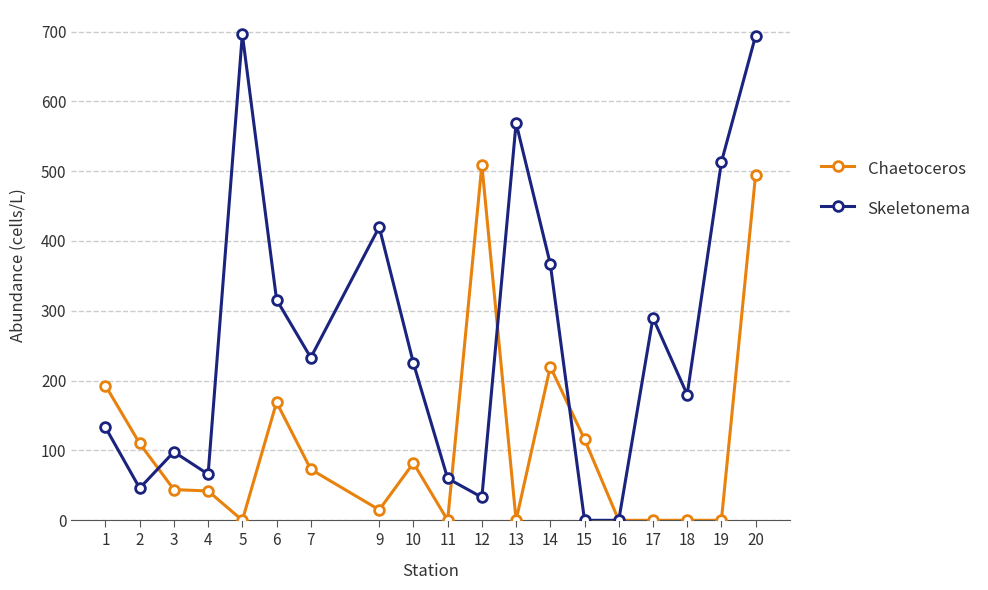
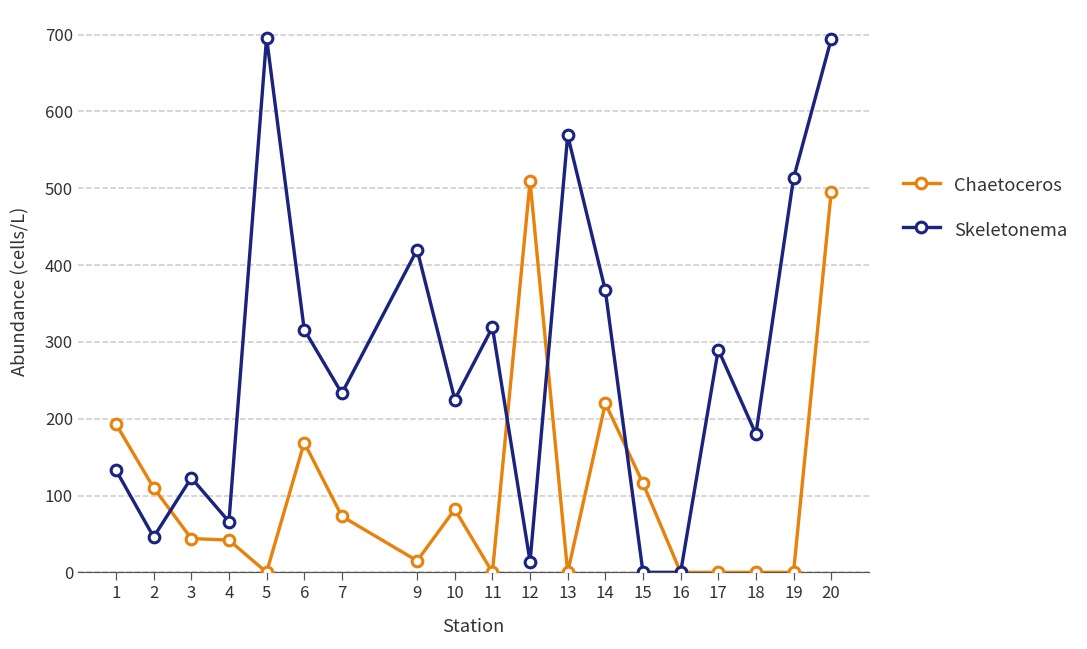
  {
    "Chaetoceros": {
      "1": 190,
      "2": 110,
      "3": 40,
      "4": 40,
      "5": 0,
      "6": 170,
      "7": 70,
      "9": 20,
      "10": 80,
      "11": 0,
      "12": 510,
      "13": 0,
      "14": 220,
      "15": 120,
      "17": 0,
      "18": 0,
      "19": 0,
      "20": 500
    },
    "Skeletonema": {
      "1": 130,
      "2": 50,
-     "3": 100,
+     "3": 120,
      "4": 70,
      "5": 700,
      "6": 320,
      "7": 230,
      "9": 420,
      "10": 230,
-     "11": 60,
-     "12": 30,
+     "11": 320,
+     "12": 10,
      "13": 570,
      "14": 370,
      "15": 0,
      "17": 290,
      "18": 180,
      "19": 510,
      "20": 690
    }
  }
